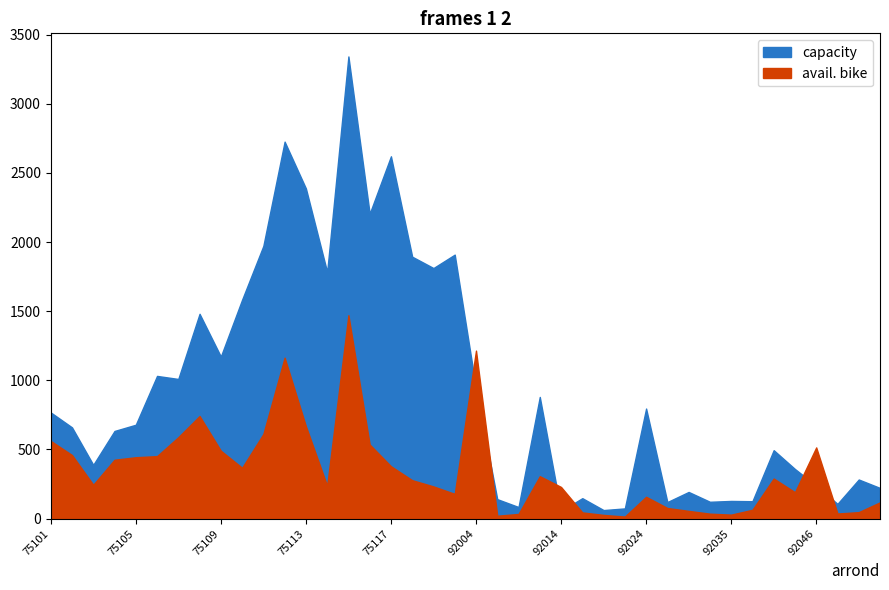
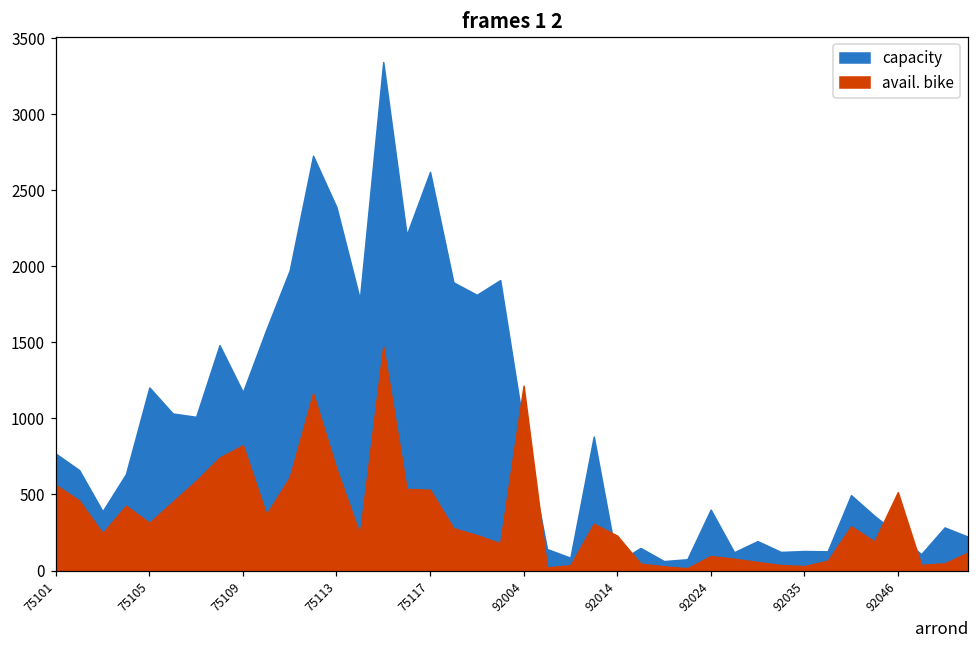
  {
    "capacity": {
      "75101": 770,
-     "75105": 680,
+     "75105": 1200,
      "75109": 1170,
      "75113": 2390,
      "75117": 2620,
-     "92024": 800,
+     "92024": 400,
      "92035": 130
    },
    "avail. bike": {
      "75101": 560,
-     "75105": 440,
-     "75109": 490,
+     "75105": 310,
+     "75109": 820,
      "75113": 670,
-     "75117": 380,
+     "75117": 530,
      "92004": 1220,
      "92014": 230,
-     "92024": 160,
+     "92024": 100,
      "92035": 30,
      "92046": 520
    }
  }
